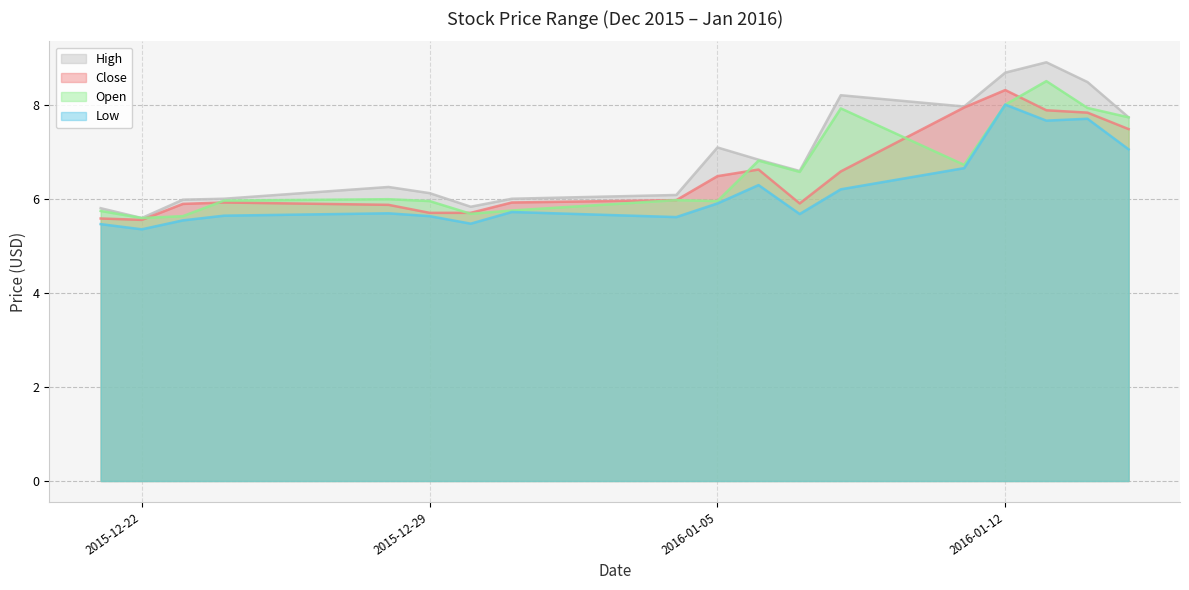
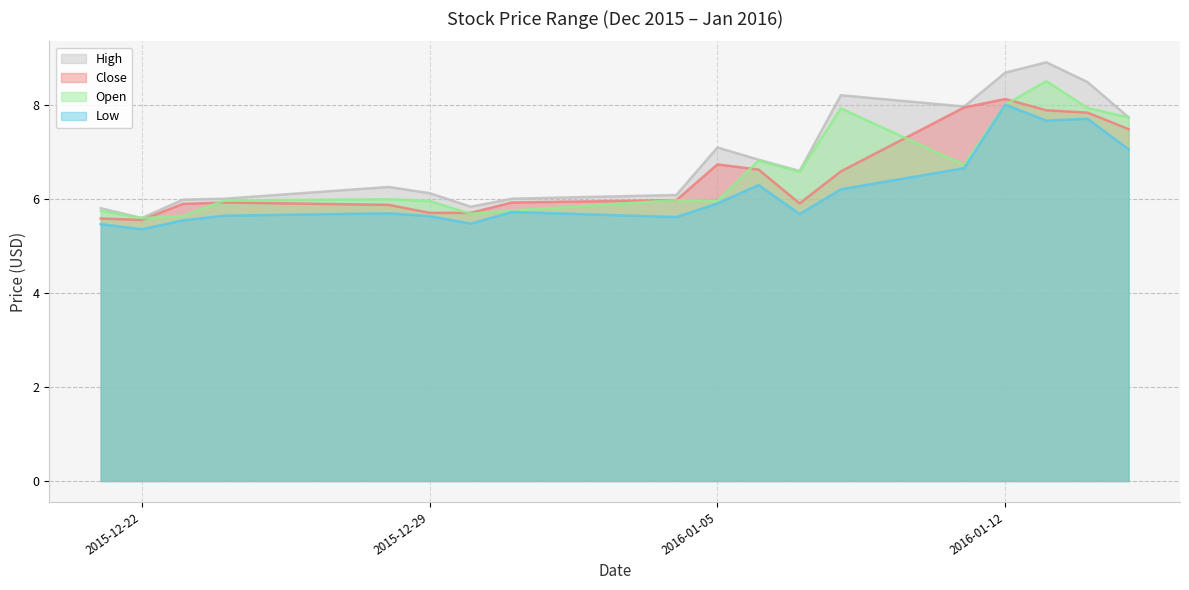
  {
    "Close": {
      "2015-12-29": 5.7,
-     "2016-01-05": 6.5,
-     "2016-01-12": 8.3
+     "2016-01-05": 6.7,
+     "2016-01-12": 8.1
    },
    "Low": {
      "2015-12-22": 5.4,
      "2015-12-29": 5.6
    }
  }
